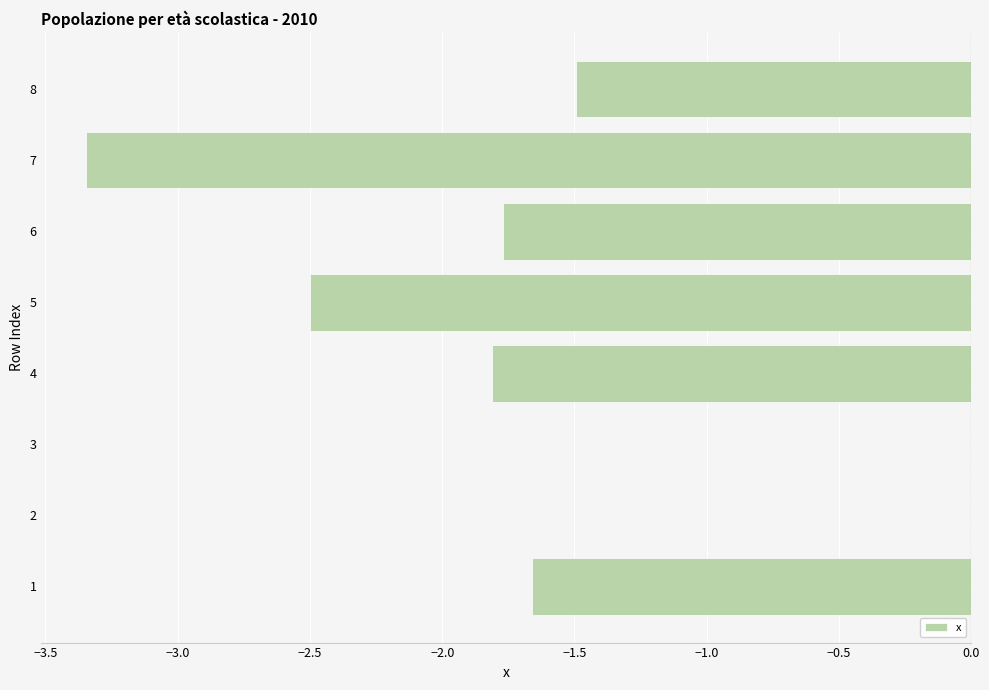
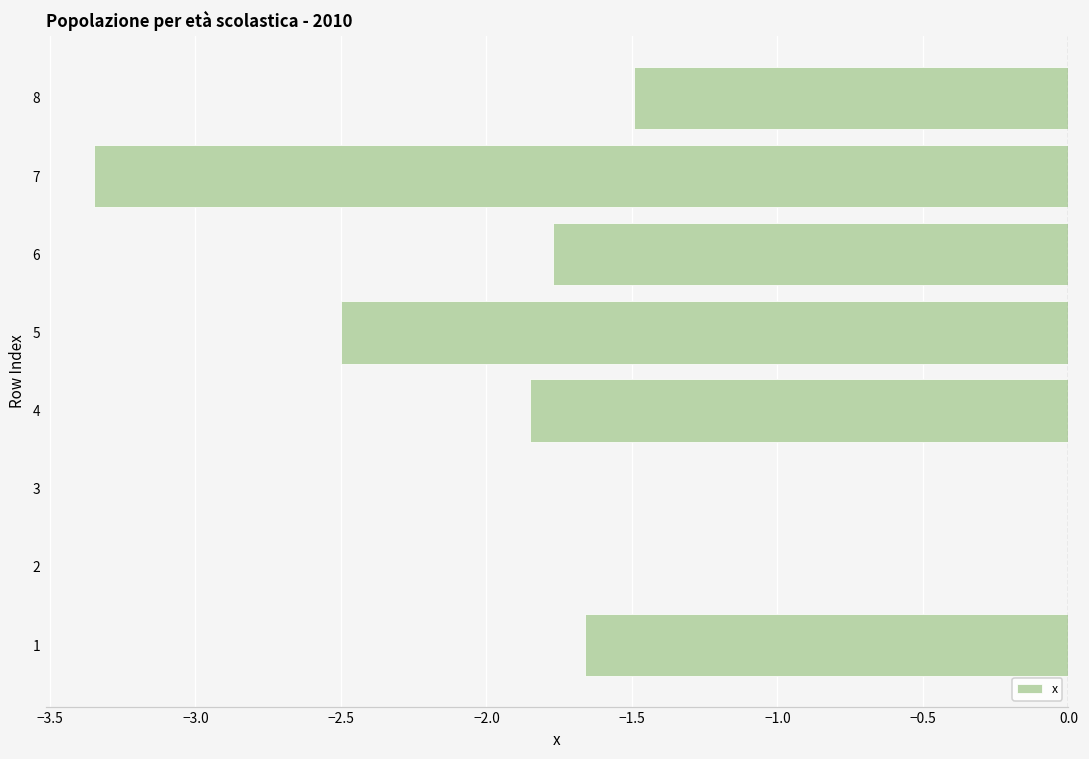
  {
    "8": -1.49,
    "7": -3.35,
    "6": -1.77,
    "5": -2.50,
-   "4": -1.81,
+   "4": -1.85,
    "3": 0.00,
    "2": 0.00,
    "1": -1.66
  }
